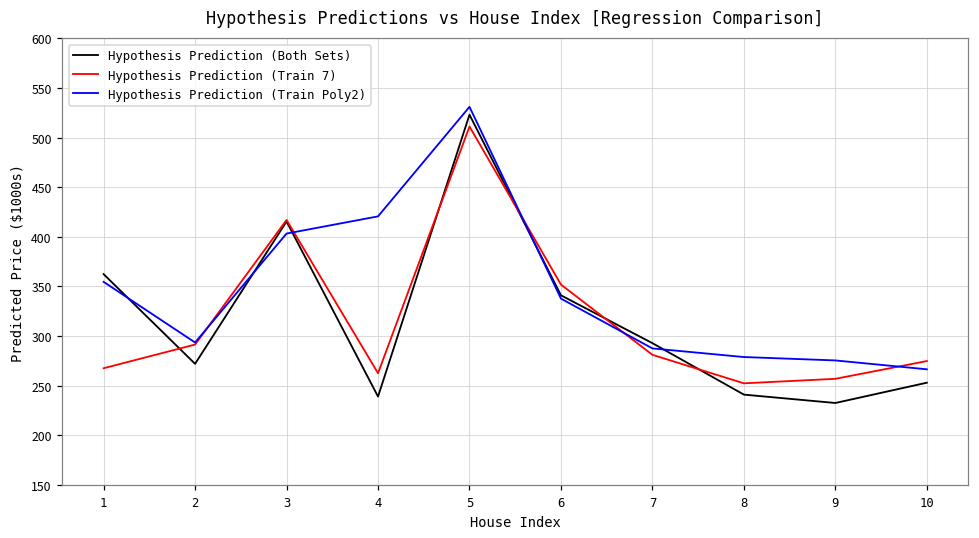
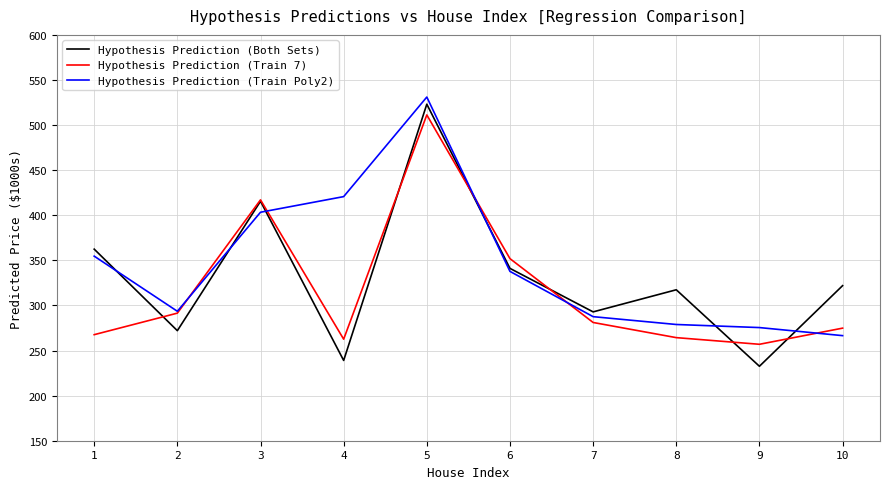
  {
    "Hypothesis Prediction (Both Sets)": {
      "1": 360,
      "2": 270,
      "4": 240,
      "5": 520,
      "6": 340,
      "7": 290,
-     "8": 240,
+     "8": 320,
      "9": 230,
-     "10": 250
+     "10": 320
    },
    "Hypothesis Prediction (Train 7)": {
      "1": 270,
      "4": 260,
      "5": 510,
      "6": 350,
      "7": 280,
-     "8": 250,
+     "8": 260,
      "9": 260,
      "10": 270
    },
    "Hypothesis Prediction (Train Poly2)": {
      "1": 350,
      "3": 400,
      "4": 420,
      "5": 530,
      "6": 340,
      "7": 290,
      "8": 280,
      "9": 280,
      "10": 270
    }
  }
